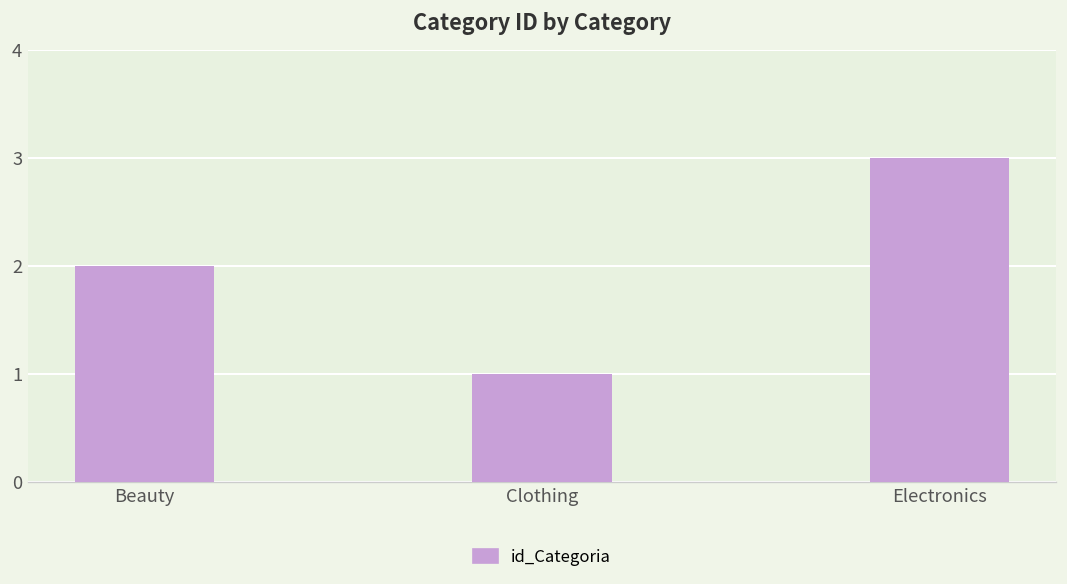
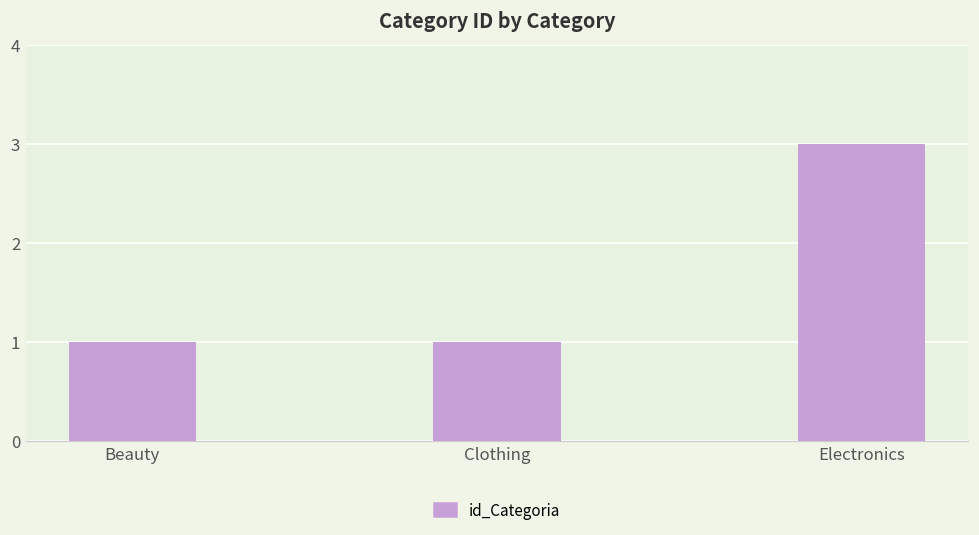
  {
-   "Beauty": 2,
+   "Beauty": 1,
    "Clothing": 1,
    "Electronics": 3
  }
